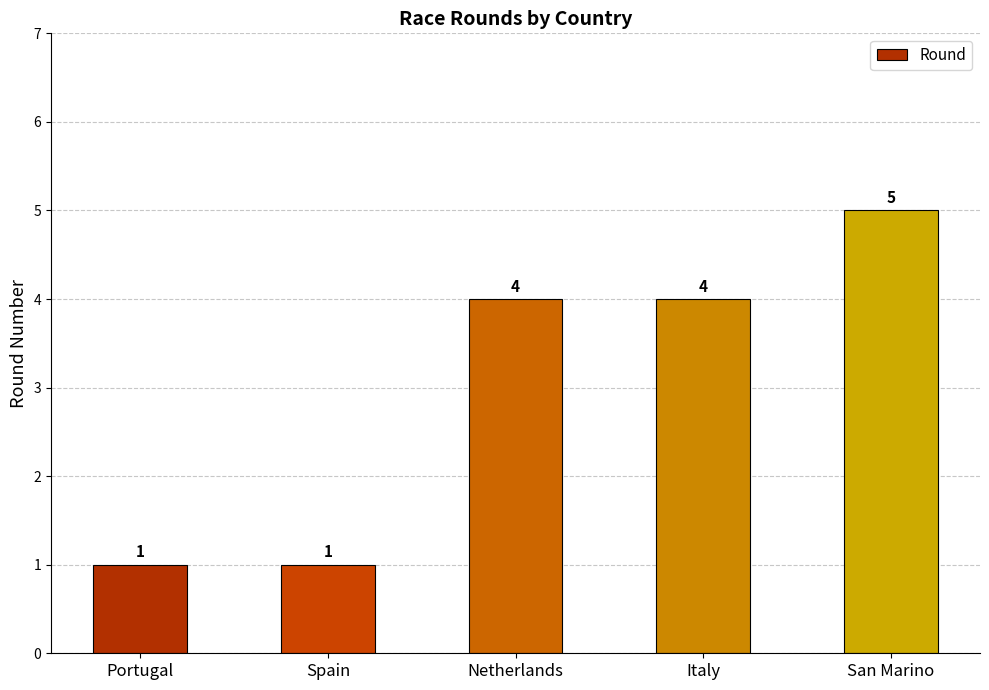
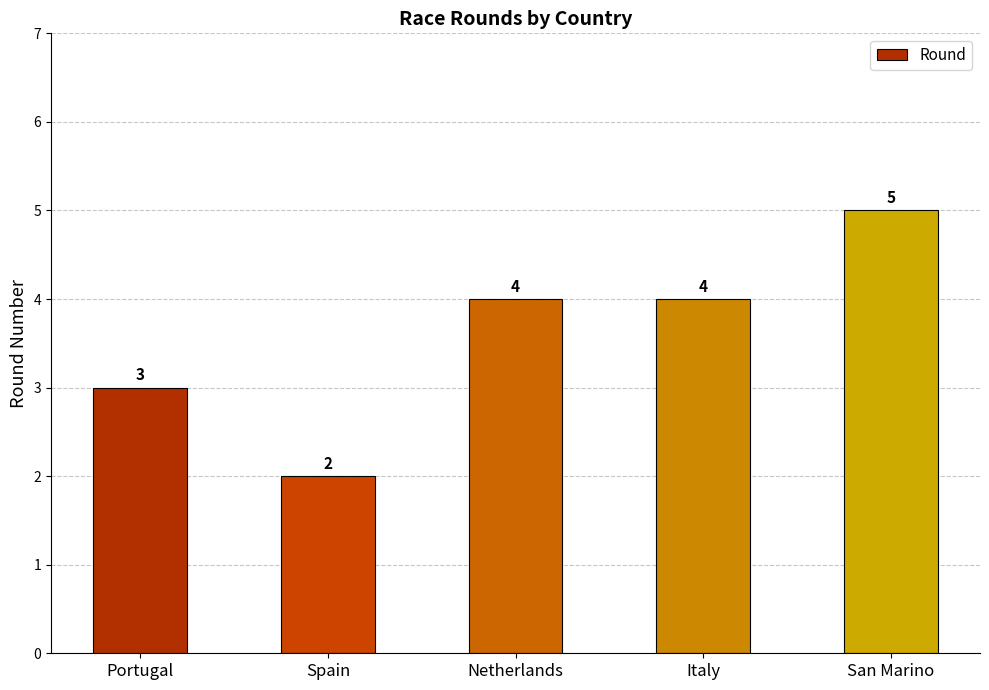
  {
-   "Portugal": 1,
-   "Spain": 1,
+   "Portugal": 3,
+   "Spain": 2,
    "Netherlands": 4,
    "Italy": 4,
    "San Marino": 5
  }
